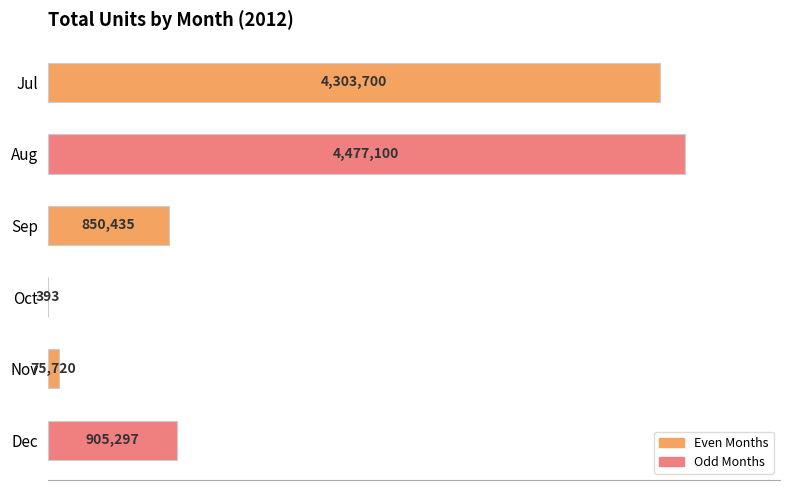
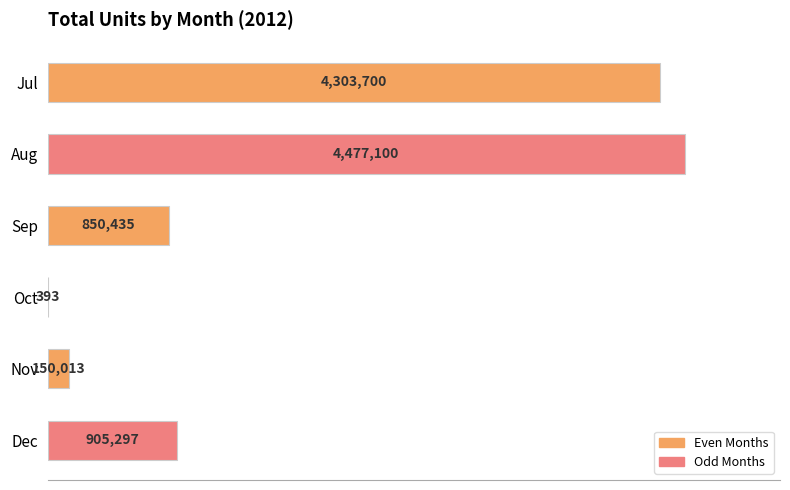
  {
    "Jul": "4,303,700",
    "Aug": "4,477,100",
    "Sep": "850,435",
    "Oct": "393",
-   "Nov": "75,720",
+   "Nov": "150,013",
    "Dec": "905,297"
  }
